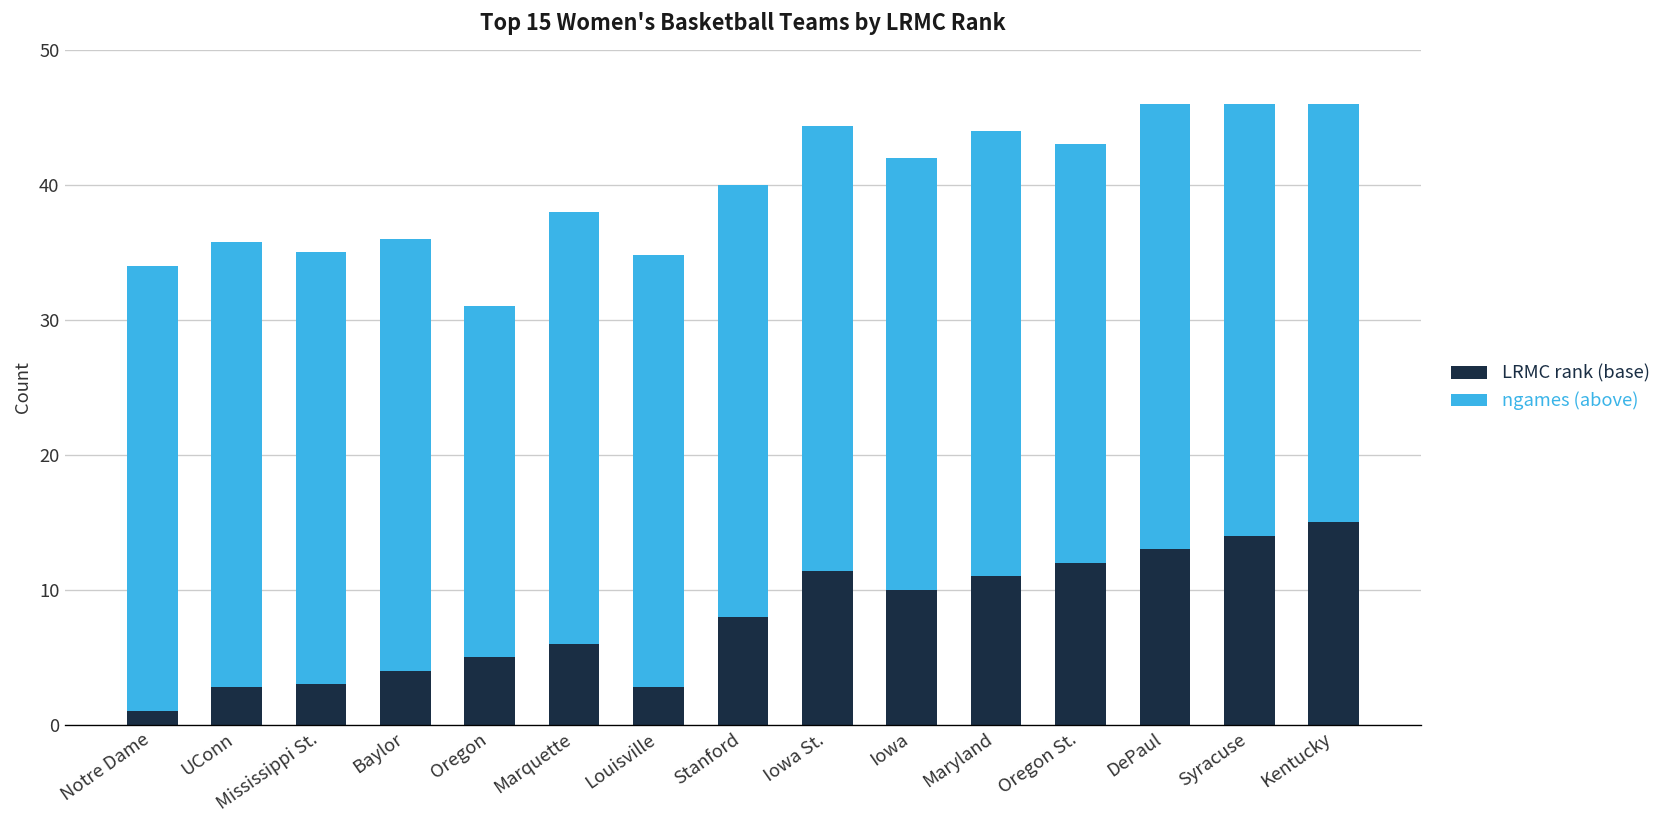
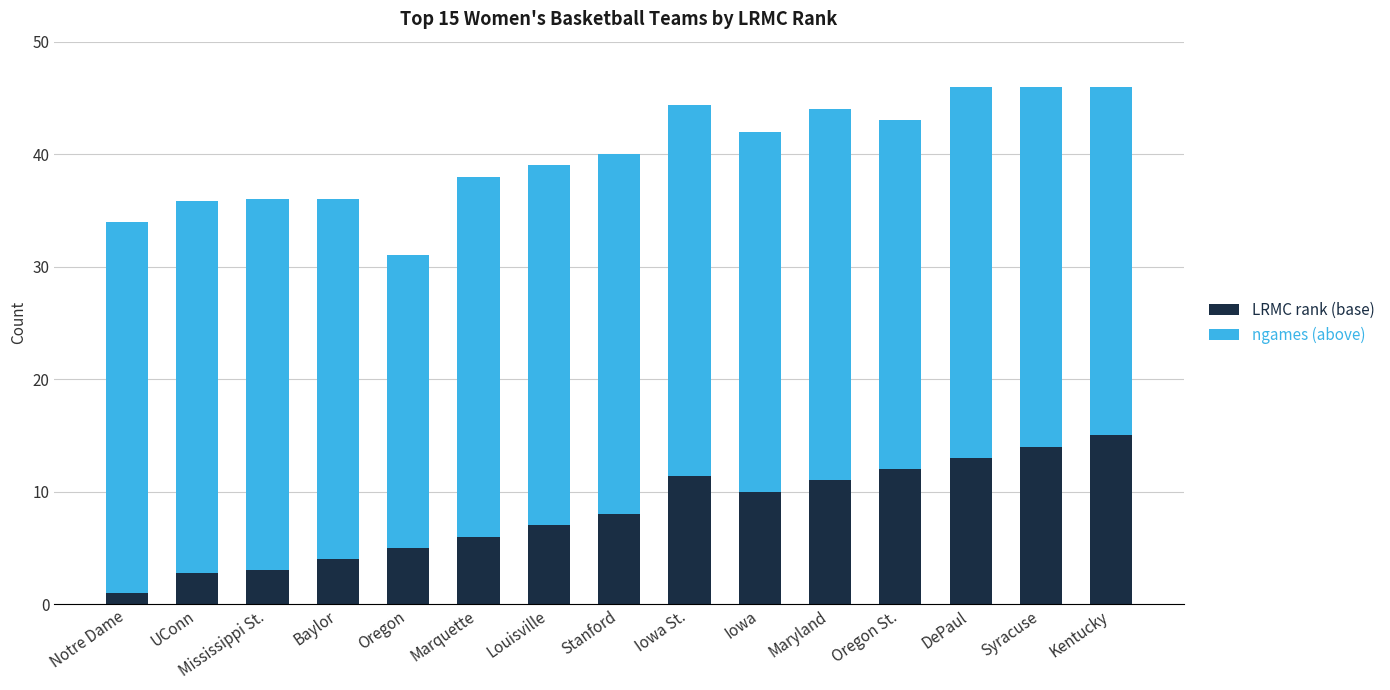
  {
    "LRMC rank (base)": {
      "Notre Dame": 1.0,
      "UConn": 2.8,
      "Mississippi St.": 3.0,
      "Baylor": 4.0,
      "Oregon": 5.0,
      "Marquette": 6.0,
-     "Louisville": 2.8,
+     "Louisville": 7.0,
      "Stanford": 8.0,
      "Iowa St.": 11.4,
      "Iowa": 10.0,
      "Maryland": 11.0,
      "Oregon St.": 12.0,
      "DePaul": 13.0,
      "Syracuse": 14.0,
      "Kentucky": 15.0
    },
    "ngames (above)": {
      "Notre Dame": 33,
      "UConn": 33,
-     "Mississippi St.": 32,
+     "Mississippi St.": 33,
      "Baylor": 32,
      "Oregon": 26,
      "Marquette": 32,
      "Louisville": 32,
      "Stanford": 32,
      "Iowa St.": 33,
      "Iowa": 32,
      "Maryland": 33,
      "Oregon St.": 31,
      "DePaul": 33,
      "Syracuse": 32,
      "Kentucky": 31
    }
  }
